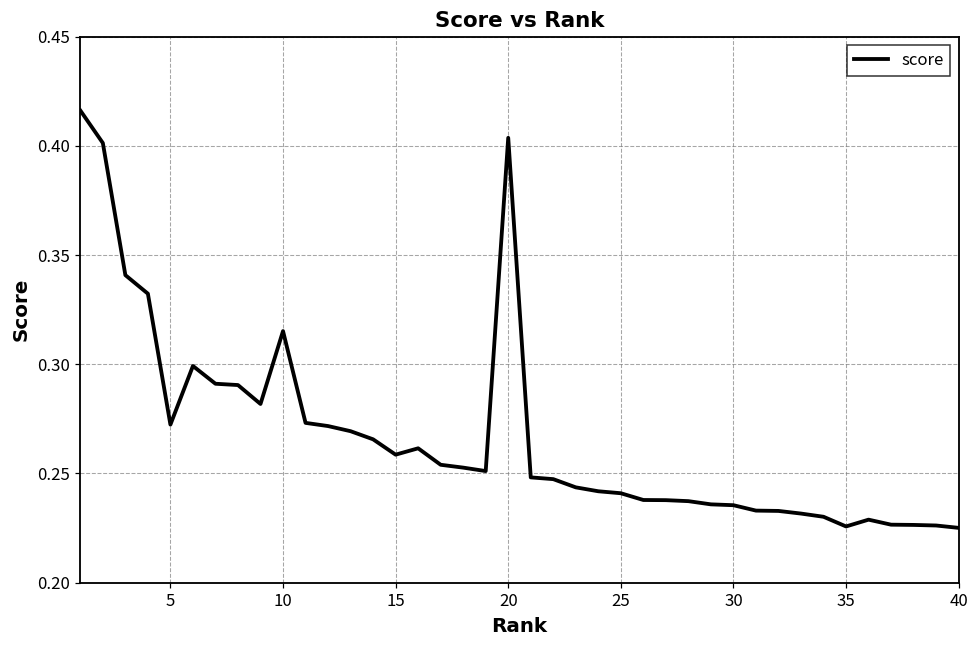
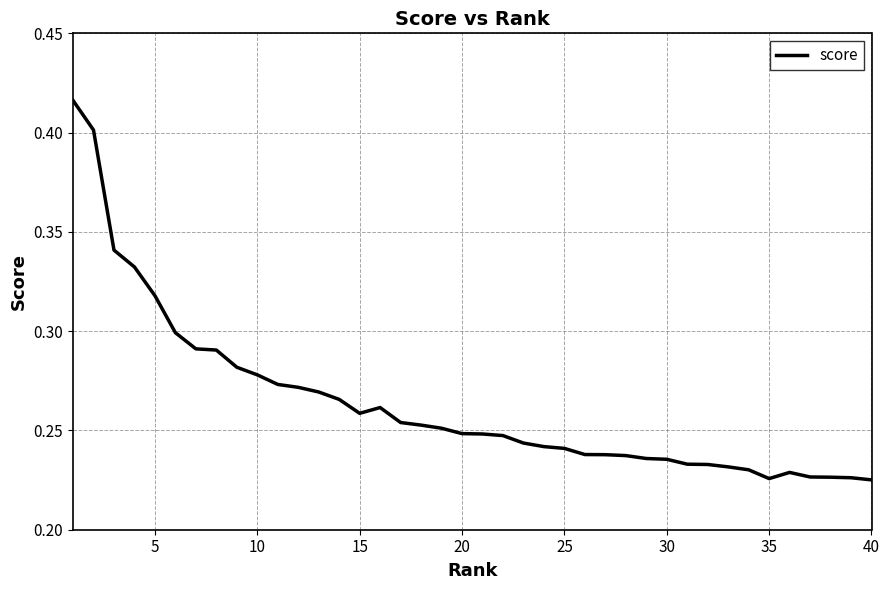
  {
-   "5": 0.272,
-   "10": 0.315,
+   "5": 0.318,
+   "10": 0.278,
    "15": 0.259,
-   "20": 0.404,
+   "20": 0.248,
    "25": 0.241,
    "30": 0.235,
    "35": 0.226,
    "40": 0.225
  }
